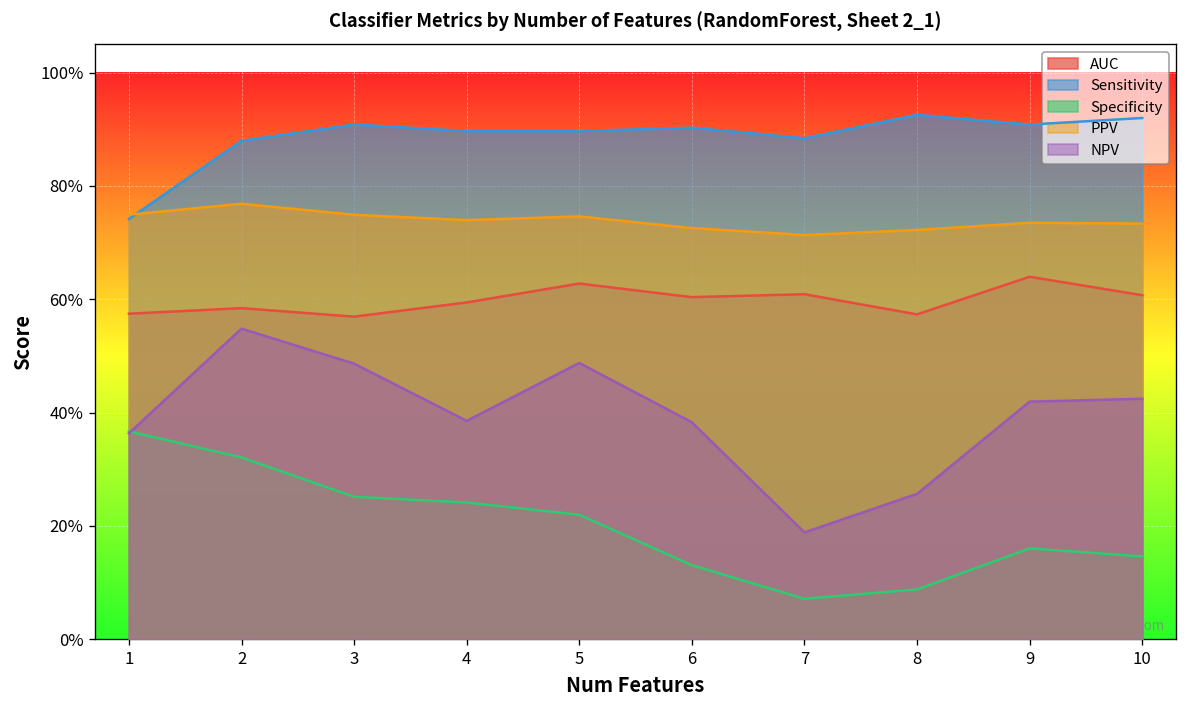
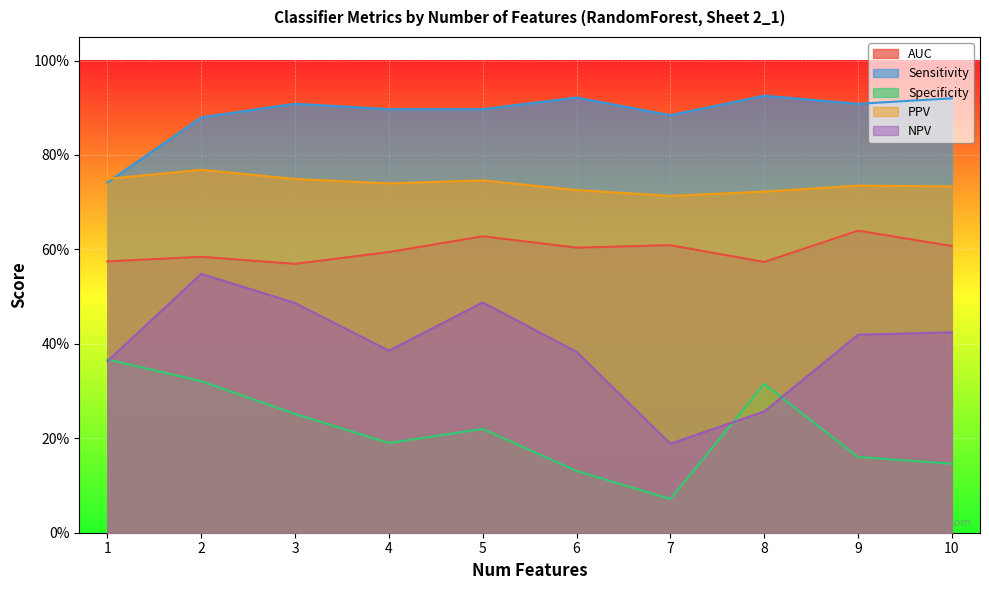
  {
    "AUC": {
      "1": "57%",
      "2": "58%",
      "3": "57%",
      "4": "59%",
      "5": "63%",
      "6": "60%",
      "7": "61%",
      "8": "57%",
      "9": "64%",
      "10": "61%"
    },
    "Sensitivity": {
      "1": "74%",
      "2": "88%",
      "3": "91%",
      "4": "90%",
      "5": "90%",
-     "6": "90%",
+     "6": "92%",
      "7": "88%",
      "8": "93%",
      "9": "91%"
    },
    "Specificity": {
      "2": "32%",
      "3": "25%",
-     "4": "24%",
+     "4": "19%",
      "5": "22%",
      "6": "13%",
      "7": "7%",
-     "8": "9%",
+     "8": "32%",
      "9": "16%",
      "10": "15%"
    },
    "PPV": {
      "1": "75%",
      "2": "77%",
      "3": "75%",
      "4": "74%",
      "5": "75%",
      "6": "73%",
      "7": "71%",
      "8": "72%",
      "9": "74%",
      "10": "73%"
    },
    "NPV": {
      "2": "55%",
      "3": "49%",
      "4": "39%",
      "5": "49%",
      "6": "38%",
      "7": "19%",
      "8": "26%",
      "9": "42%",
      "10": "42%"
    }
  }
